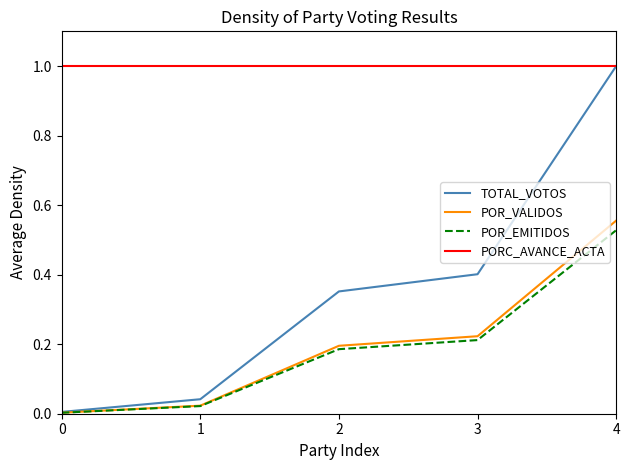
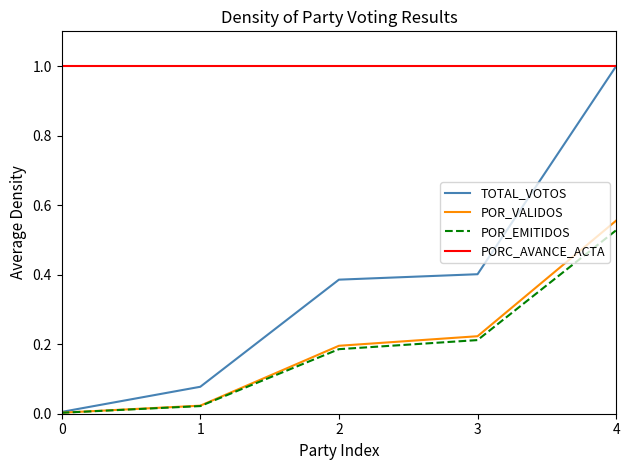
  {
    "TOTAL_VOTOS": {
-     "1": 0.04,
-     "2": 0.35,
+     "1": 0.08,
+     "2": 0.39,
      "3": 0.40
    },
    "POR_VALIDOS": {
      "2": 0.20,
      "3": 0.22,
      "4": 0.56
    },
    "POR_EMITIDOS": {
      "2": 0.19,
      "3": 0.21,
      "4": 0.53
    },
    "PORC_AVANCE_ACTA": {
      "0": 1.00,
      "1": 1.00,
      "2": 1.00,
      "3": 1.00
    }
  }
